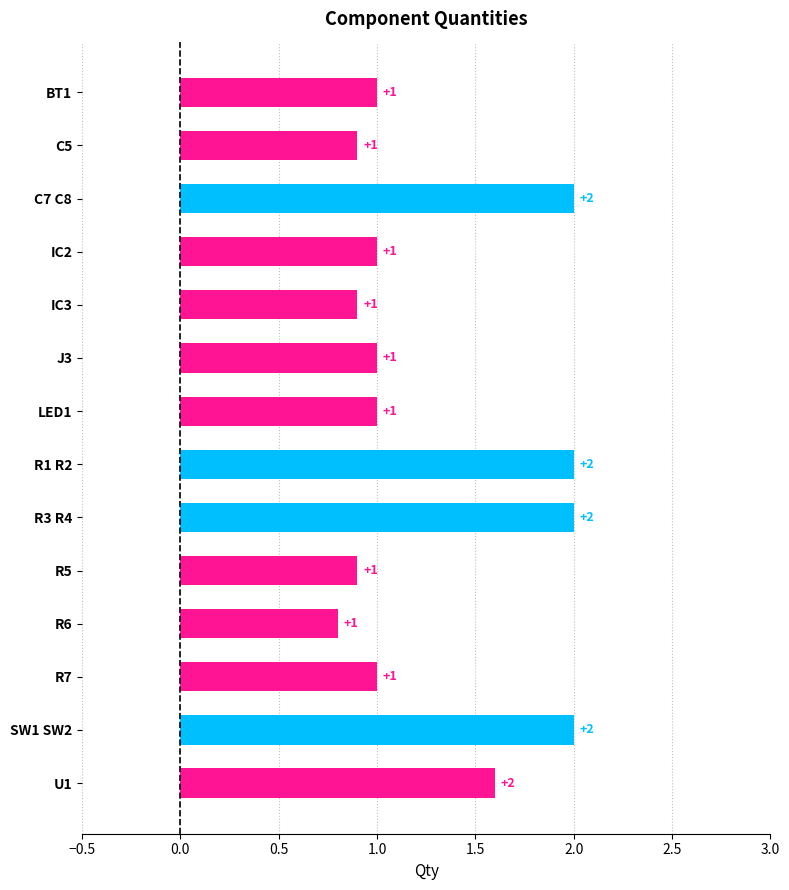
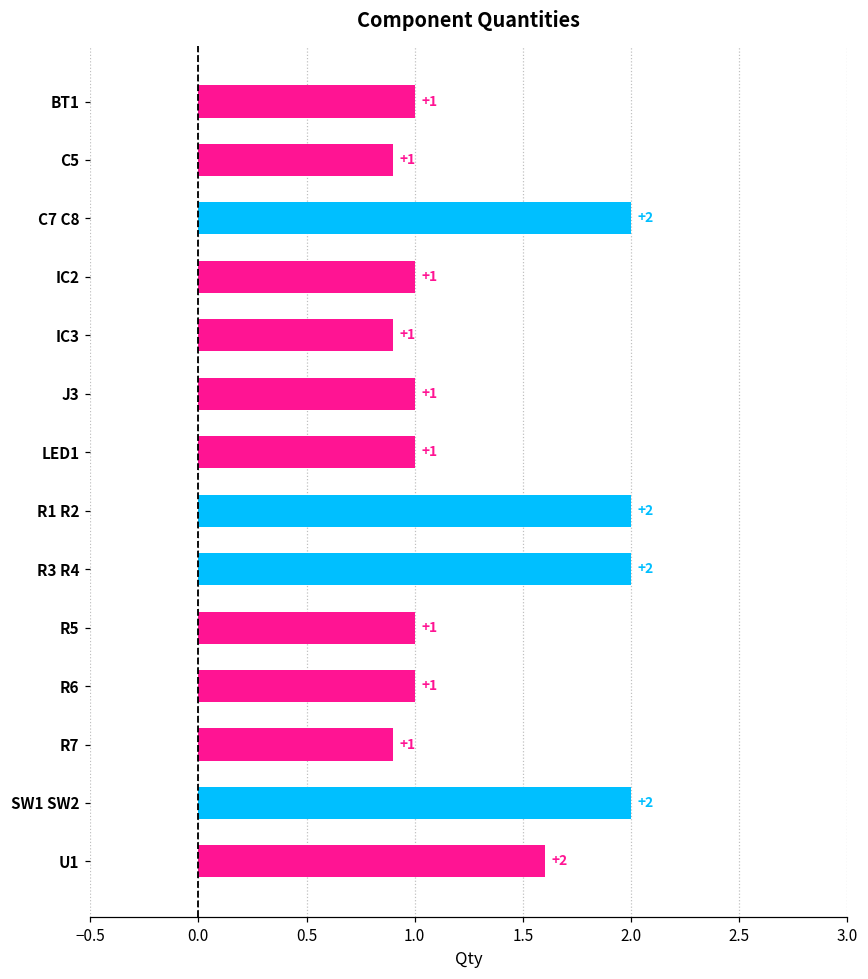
  {
-   "R5": 0.9,
-   "R6": 0.8,
-   "R7": 1.0
+   "R5": 1.0,
+   "R6": 1.0,
+   "R7": 0.9
  }
